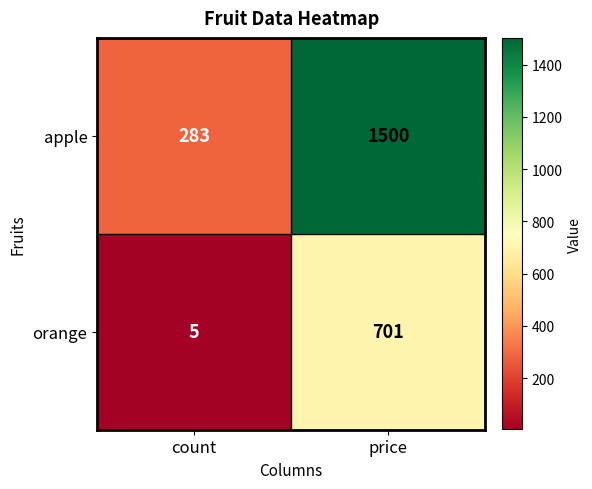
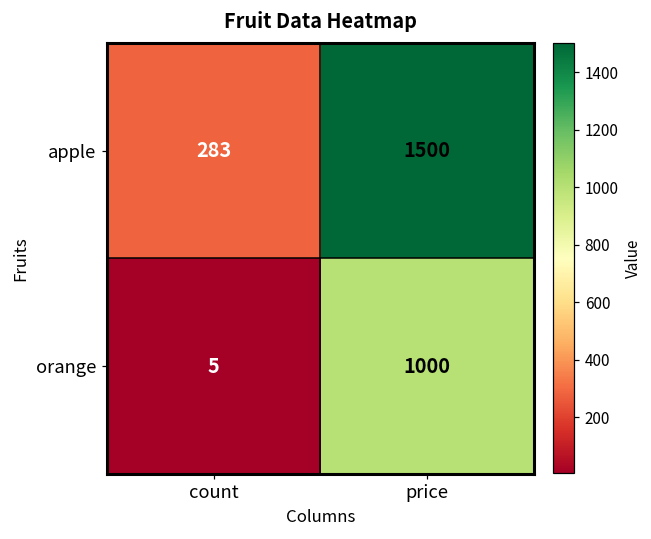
  {
    "apple": {
      "count": 283,
      "price": 1500
    },
    "orange": {
      "count": 5,
-     "price": 701
+     "price": 1000
    }
  }
